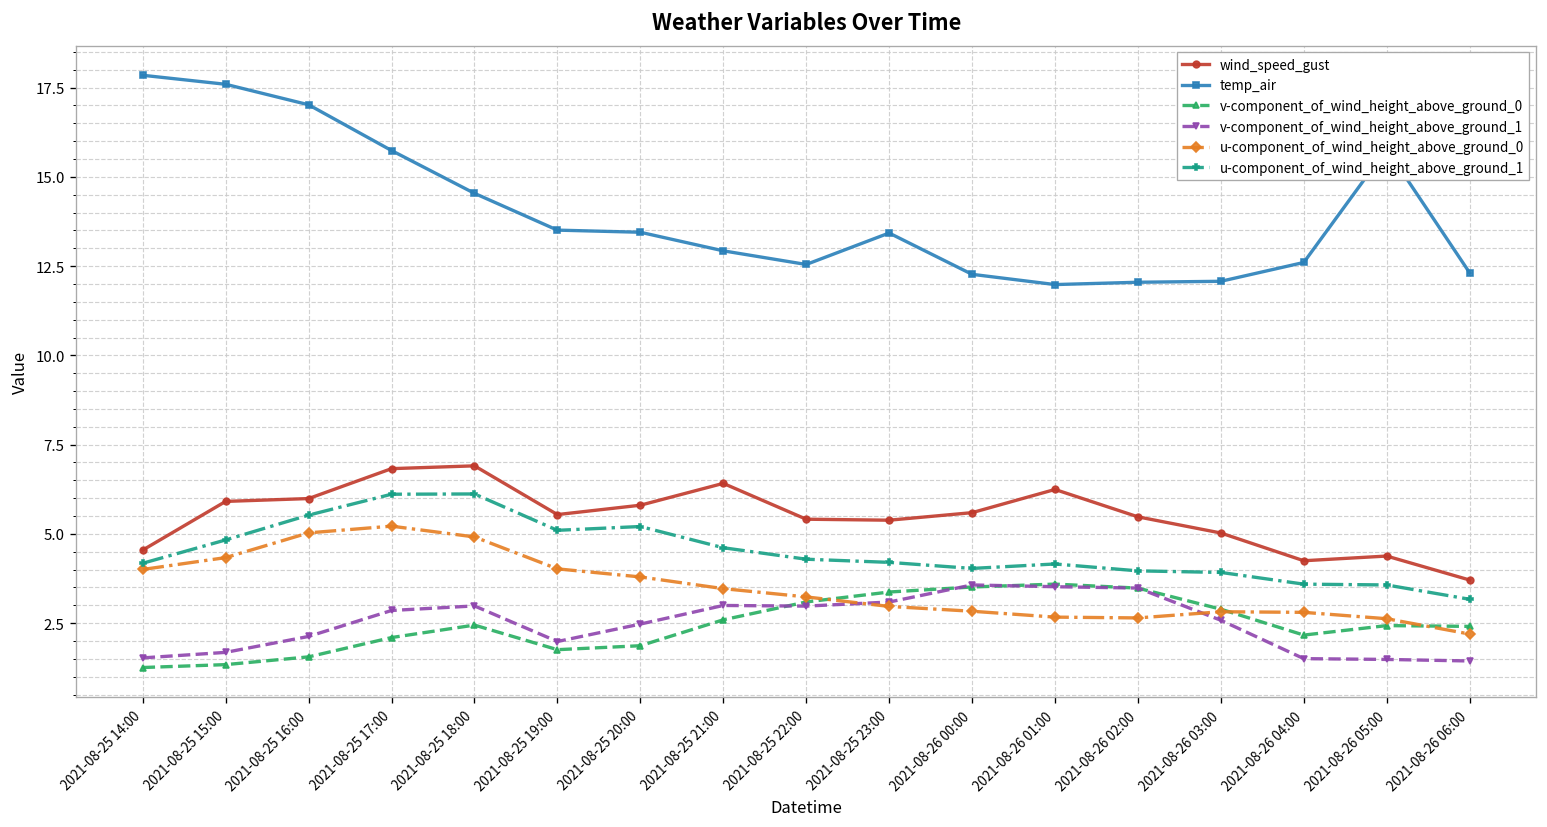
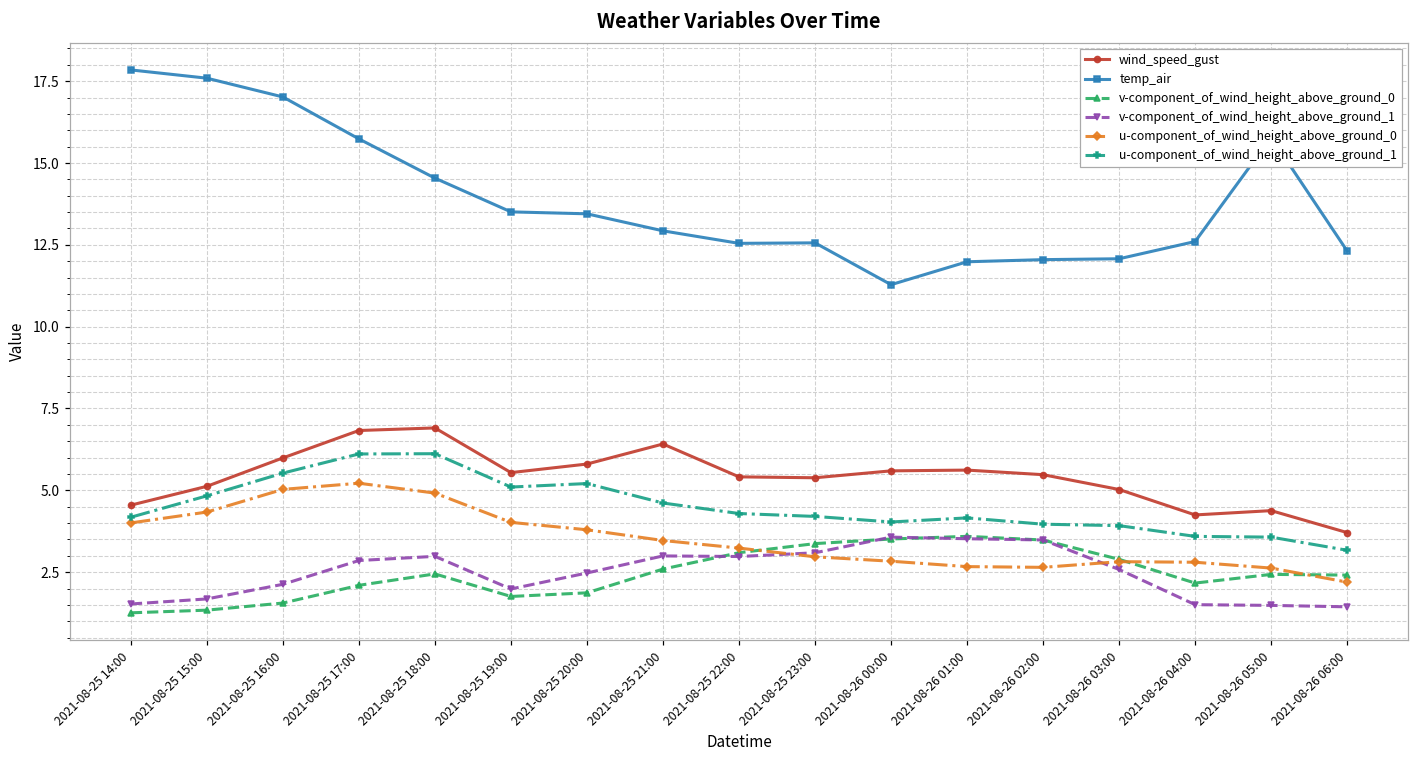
  {
    "wind_speed_gust": {
      "2021-08-25 14:00": 4.5,
-     "2021-08-25 15:00": 5.9,
+     "2021-08-25 15:00": 5.1,
      "2021-08-25 16:00": 6.0,
      "2021-08-25 17:00": 6.8,
      "2021-08-25 18:00": 6.9,
      "2021-08-25 19:00": 5.5,
      "2021-08-25 20:00": 5.8,
      "2021-08-25 21:00": 6.4,
      "2021-08-25 22:00": 5.4,
      "2021-08-25 23:00": 5.4,
      "2021-08-26 00:00": 5.6,
-     "2021-08-26 01:00": 6.2,
+     "2021-08-26 01:00": 5.6,
      "2021-08-26 02:00": 5.5,
      "2021-08-26 03:00": 5.0,
      "2021-08-26 04:00": 4.2,
      "2021-08-26 05:00": 4.4,
      "2021-08-26 06:00": 3.7
    },
    "temp_air": {
      "2021-08-25 14:00": 17.8,
      "2021-08-25 15:00": 17.6,
      "2021-08-25 16:00": 17.0,
      "2021-08-25 17:00": 15.7,
      "2021-08-25 18:00": 14.5,
      "2021-08-25 19:00": 13.5,
      "2021-08-25 20:00": 13.4,
      "2021-08-25 21:00": 12.9,
      "2021-08-25 22:00": 12.5,
-     "2021-08-25 23:00": 13.4,
-     "2021-08-26 00:00": 12.3,
+     "2021-08-25 23:00": 12.6,
+     "2021-08-26 00:00": 11.3,
      "2021-08-26 01:00": 12.0,
      "2021-08-26 02:00": 12.0,
      "2021-08-26 03:00": 12.1,
      "2021-08-26 04:00": 12.6,
      "2021-08-26 06:00": 12.3
    },
    "v-component_of_wind_height_above_ground_1": {
      "2021-08-25 14:00": 1.5,
      "2021-08-25 15:00": 1.7,
      "2021-08-25 16:00": 2.1,
      "2021-08-25 17:00": 2.9,
      "2021-08-25 18:00": 3.0,
      "2021-08-25 19:00": 2.0,
      "2021-08-25 20:00": 2.5,
      "2021-08-25 21:00": 3.0,
      "2021-08-25 22:00": 3.0,
      "2021-08-25 23:00": 3.1,
      "2021-08-26 03:00": 2.6,
      "2021-08-26 04:00": 1.5,
      "2021-08-26 05:00": 1.5,
      "2021-08-26 06:00": 1.4
    },
    "u-component_of_wind_height_above_ground_0": {
      "2021-08-25 14:00": 4.0,
      "2021-08-25 15:00": 4.3,
      "2021-08-25 16:00": 5.0,
      "2021-08-25 17:00": 5.2,
      "2021-08-25 18:00": 4.9,
      "2021-08-25 19:00": 4.0,
      "2021-08-25 20:00": 3.8,
      "2021-08-25 21:00": 3.5,
      "2021-08-25 22:00": 3.2,
      "2021-08-25 23:00": 3.0,
      "2021-08-26 00:00": 2.8,
      "2021-08-26 01:00": 2.7,
      "2021-08-26 02:00": 2.6,
      "2021-08-26 04:00": 2.8,
      "2021-08-26 05:00": 2.6,
      "2021-08-26 06:00": 2.2
    }
  }
